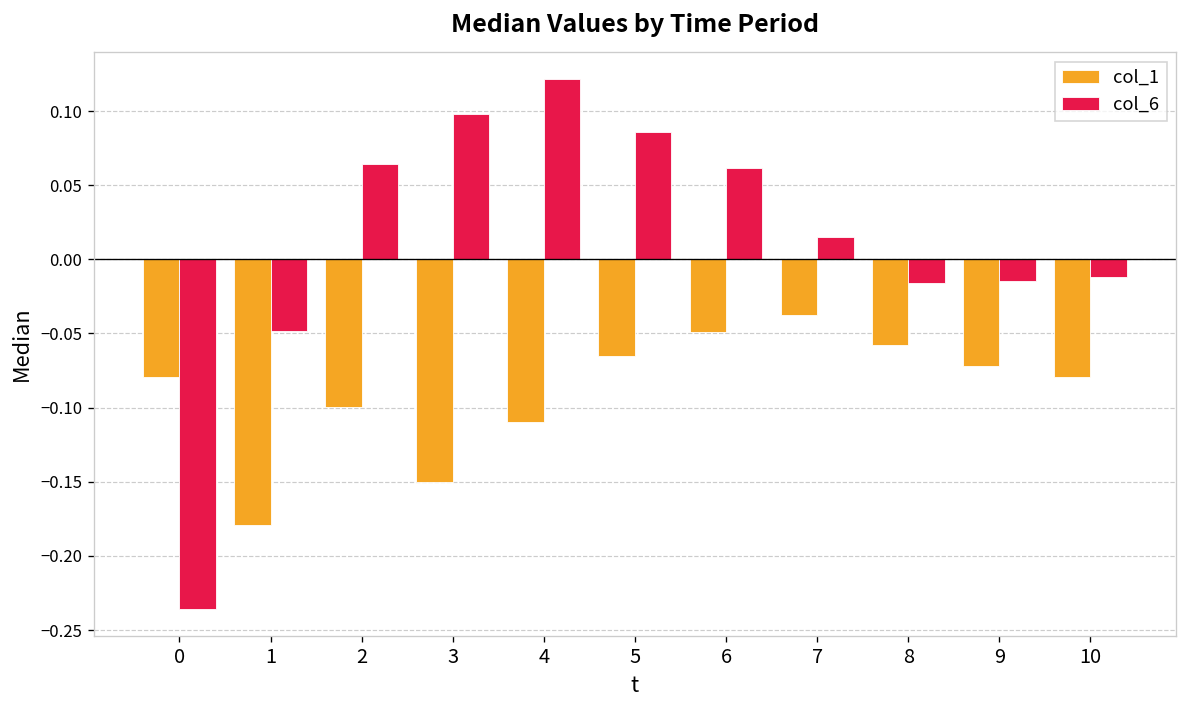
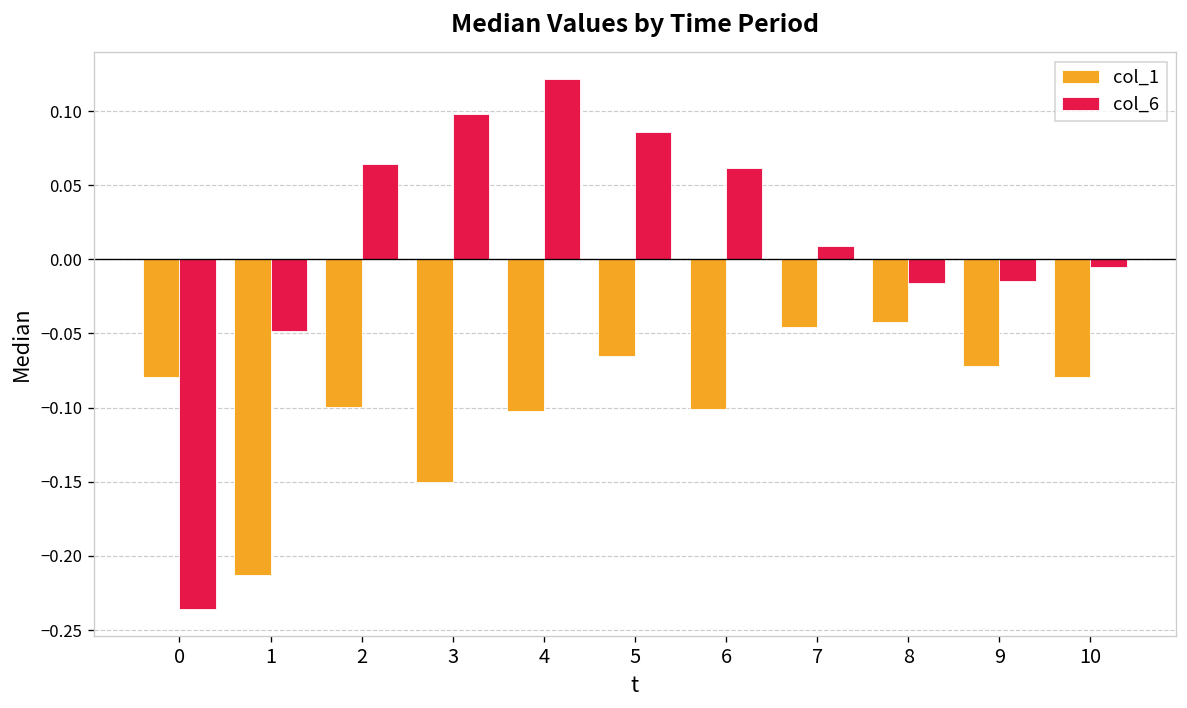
  {
    "col_1": {
      "0": -0.079,
-     "1": -0.179,
+     "1": -0.213,
      "2": -0.100,
      "3": -0.150,
-     "4": -0.109,
+     "4": -0.102,
      "5": -0.065,
-     "6": -0.049,
-     "7": -0.037,
-     "8": -0.058,
+     "6": -0.101,
+     "7": -0.046,
+     "8": -0.042,
      "9": -0.072,
      "10": -0.080
    },
    "col_6": {
      "0": -0.236,
      "1": -0.048,
      "2": 0.064,
      "3": 0.098,
      "4": 0.122,
      "5": 0.086,
      "6": 0.062,
-     "7": 0.015,
+     "7": 0.009,
      "8": -0.016,
      "9": -0.015,
-     "10": -0.012
+     "10": -0.005
    }
  }
